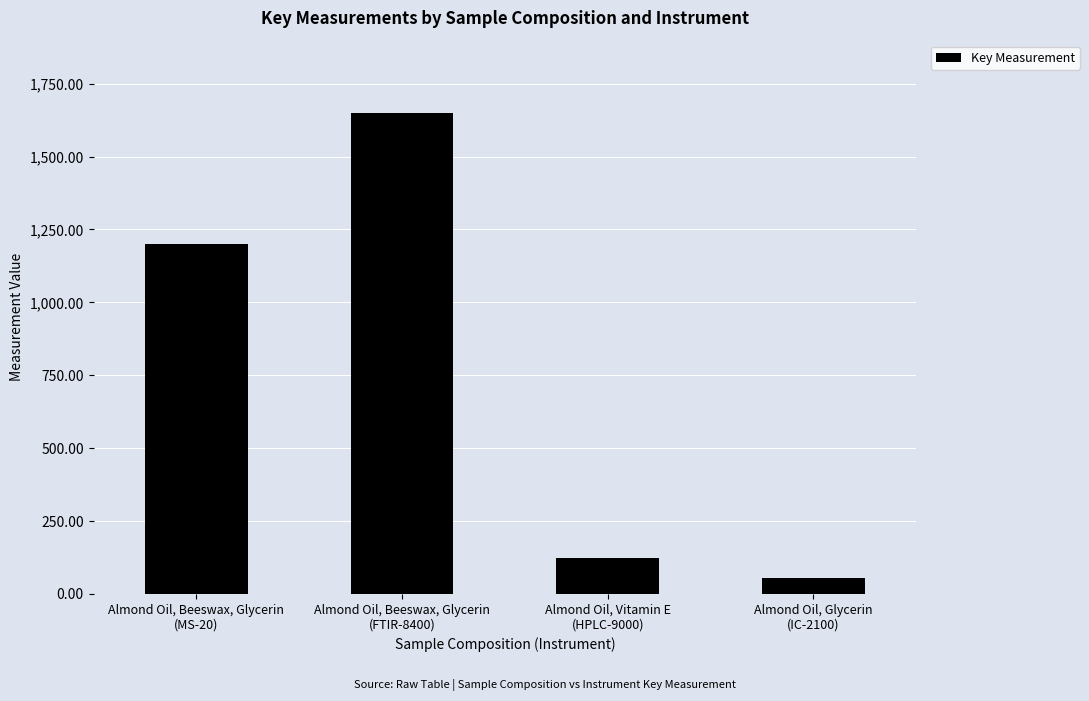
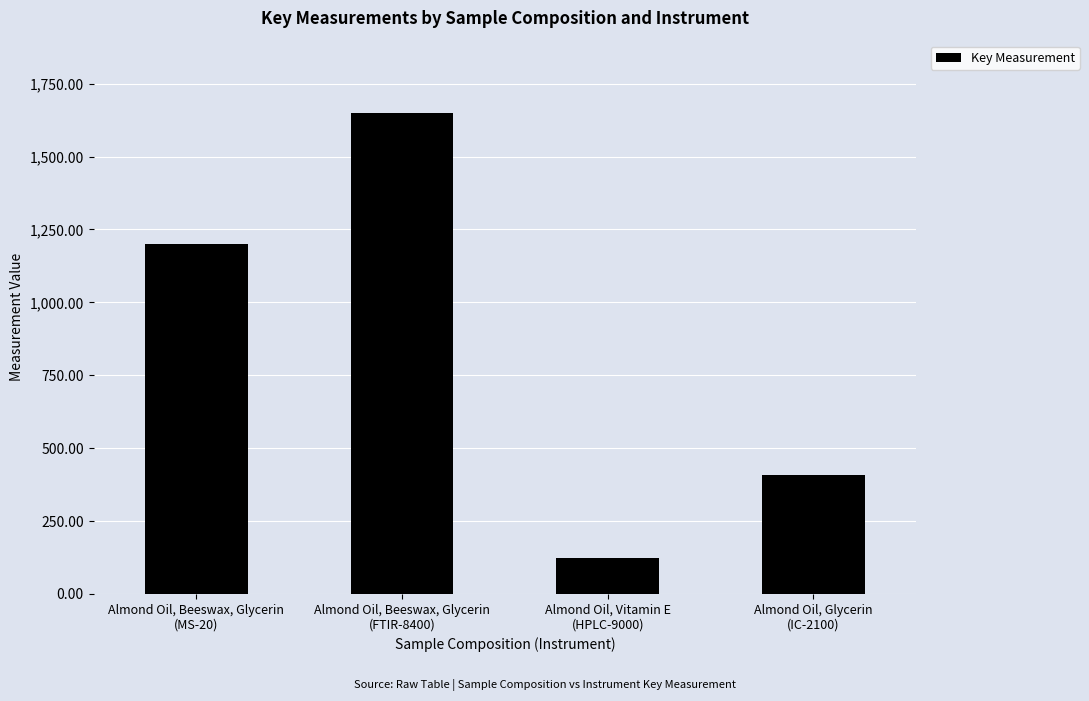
  {
    "Almond Oil, Beeswax, Glycerin (MS-20)": "1,200",
    "Almond Oil, Beeswax, Glycerin (FTIR-8400)": "1,650",
    "Almond Oil, Vitamin E (HPLC-9000)": "120",
-   "Almond Oil, Glycerin (IC-2100)": "60"
+   "Almond Oil, Glycerin (IC-2100)": "410"
  }
